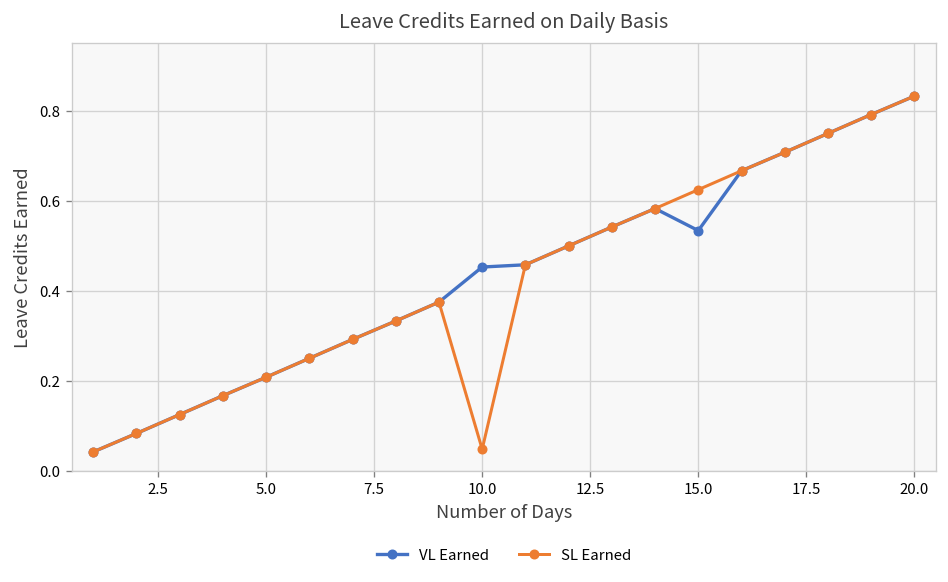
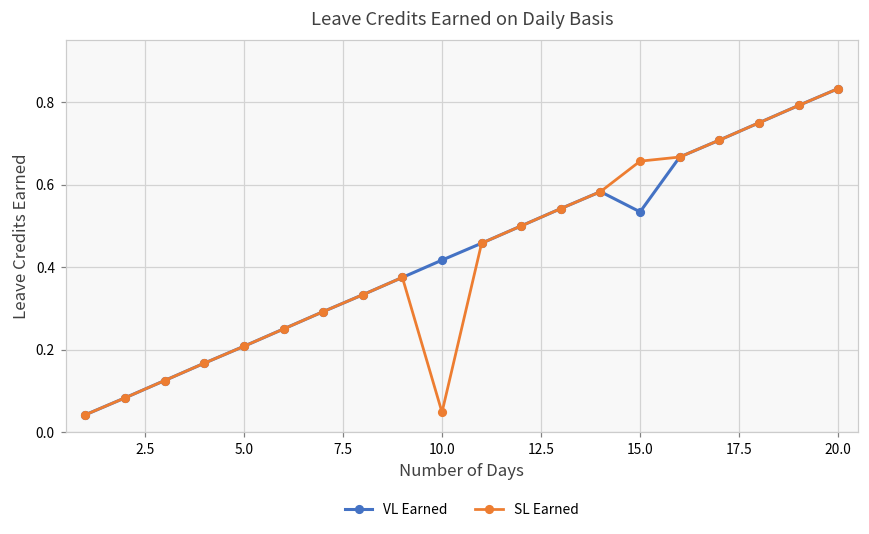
  {
    "VL Earned": {
-     "10.0": 0.45,
+     "10.0": 0.42,
      "15.0": 0.53
    },
    "SL Earned": {
      "10.0": 0.05,
-     "15.0": 0.63
+     "15.0": 0.66
    }
  }
